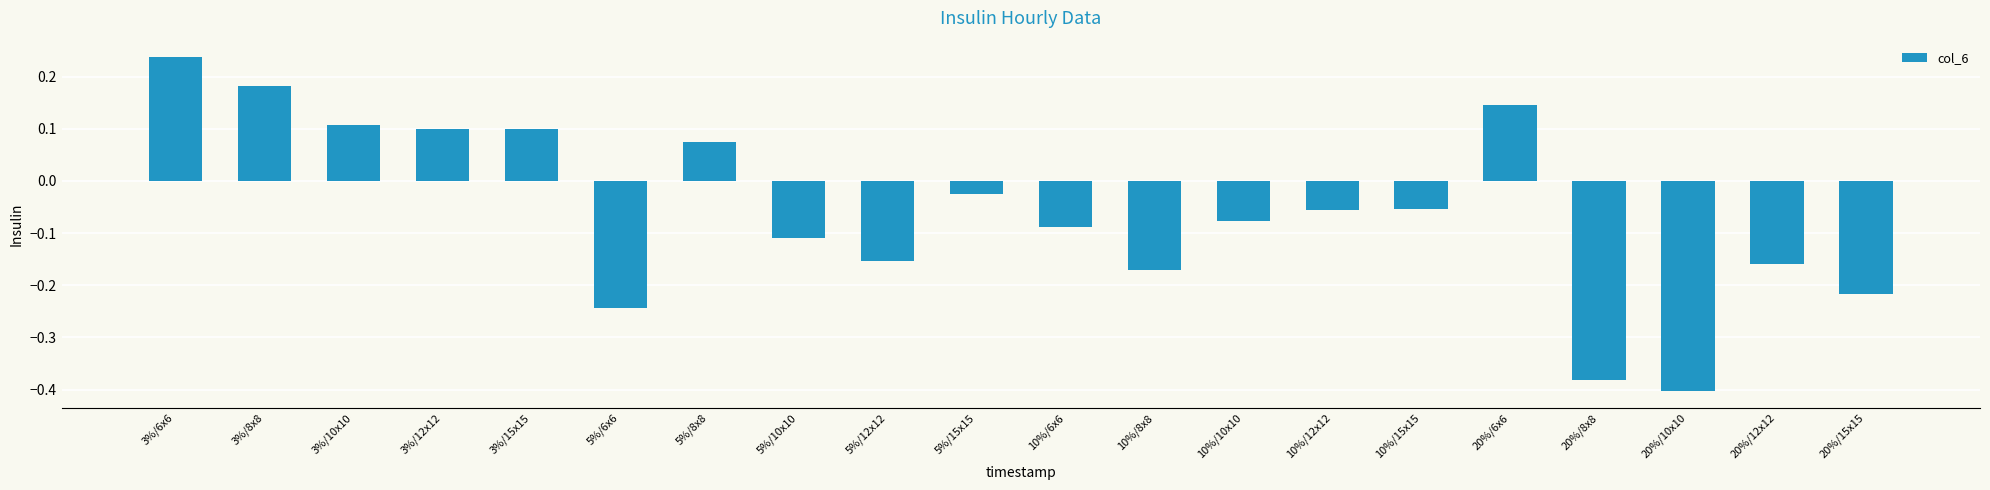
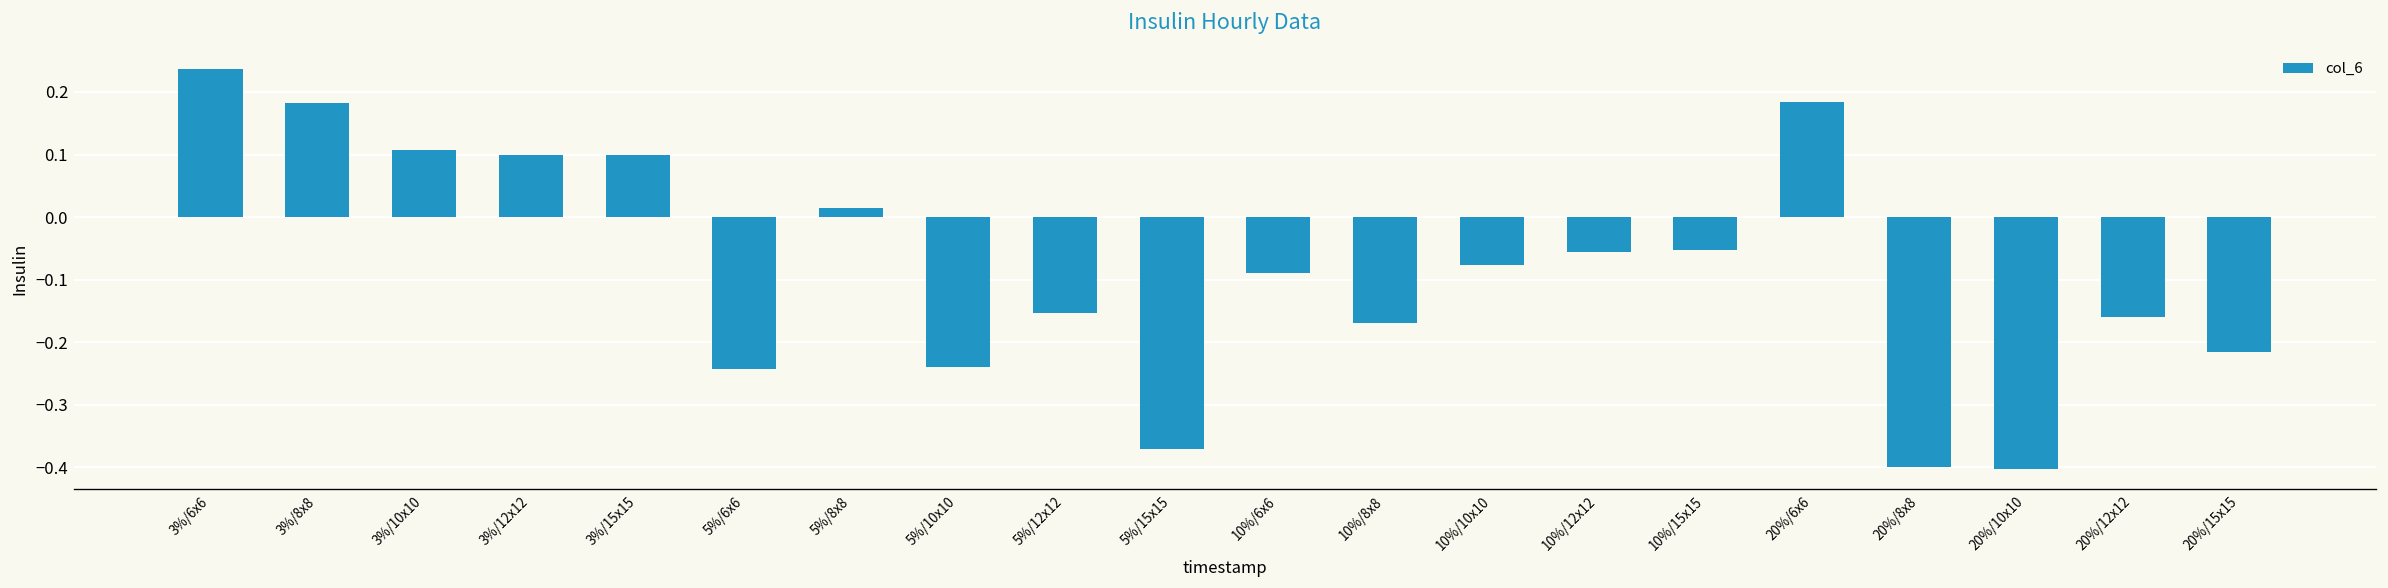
  {
    "3%/6x6": 0.24,
    "3%/8x8": 0.18,
    "3%/10x10": 0.11,
    "3%/12x12": 0.10,
    "3%/15x15": 0.10,
    "5%/6x6": -0.24,
-   "5%/8x8": 0.08,
-   "5%/10x10": -0.11,
+   "5%/8x8": 0.02,
+   "5%/10x10": -0.24,
    "5%/12x12": -0.15,
-   "5%/15x15": -0.03,
+   "5%/15x15": -0.37,
    "10%/6x6": -0.09,
    "10%/8x8": -0.17,
    "10%/10x10": -0.08,
    "10%/12x12": -0.06,
    "10%/15x15": -0.05,
-   "20%/6x6": 0.15,
-   "20%/8x8": -0.38,
+   "20%/6x6": 0.18,
+   "20%/8x8": -0.40,
    "20%/10x10": -0.40,
    "20%/12x12": -0.16,
    "20%/15x15": -0.22
  }
